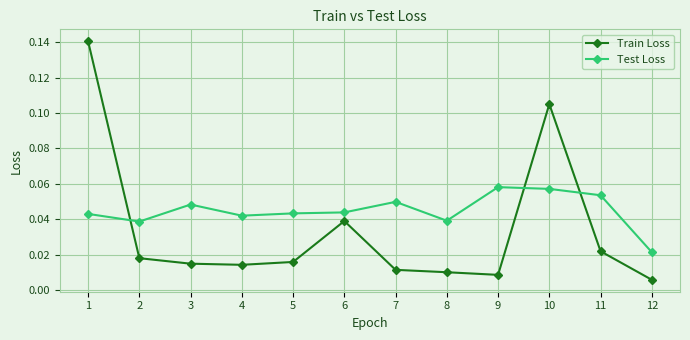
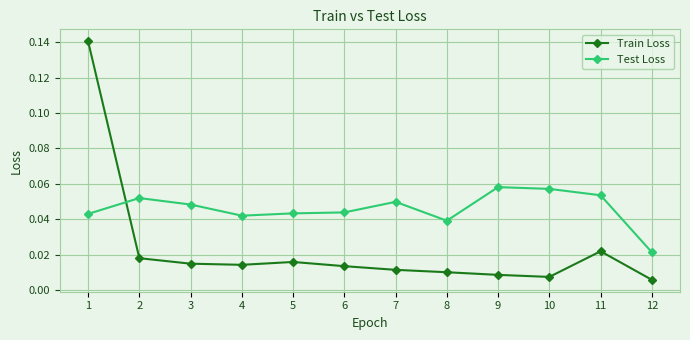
  {
    "Train Loss": {
      "1": 0.140,
      "2": 0.018,
      "3": 0.015,
      "4": 0.014,
      "5": 0.016,
-     "6": 0.039,
+     "6": 0.013,
      "7": 0.011,
      "8": 0.010,
      "9": 0.009,
-     "10": 0.105,
+     "10": 0.007,
      "11": 0.022,
      "12": 0.006
    },
    "Test Loss": {
      "1": 0.043,
-     "2": 0.039,
+     "2": 0.052,
      "3": 0.048,
      "4": 0.042,
      "5": 0.043,
      "6": 0.044,
      "7": 0.050,
      "8": 0.039,
      "9": 0.058,
      "10": 0.057,
      "11": 0.054,
      "12": 0.021
    }
  }
